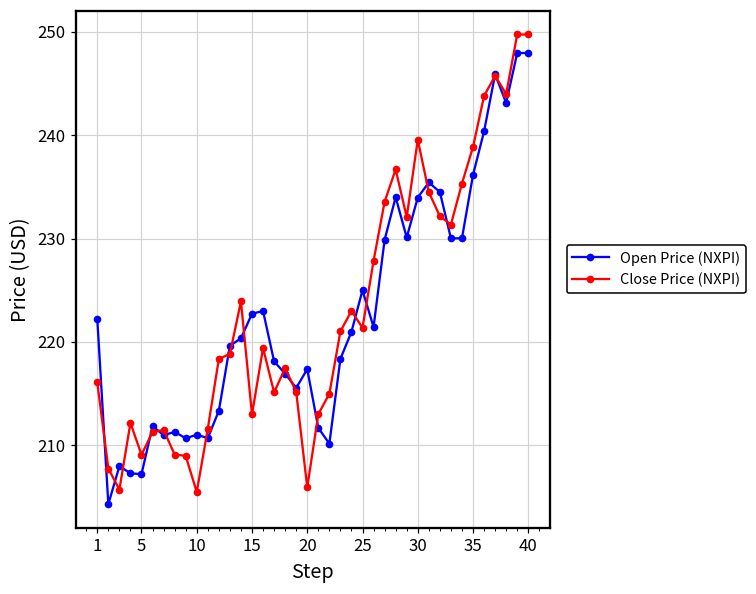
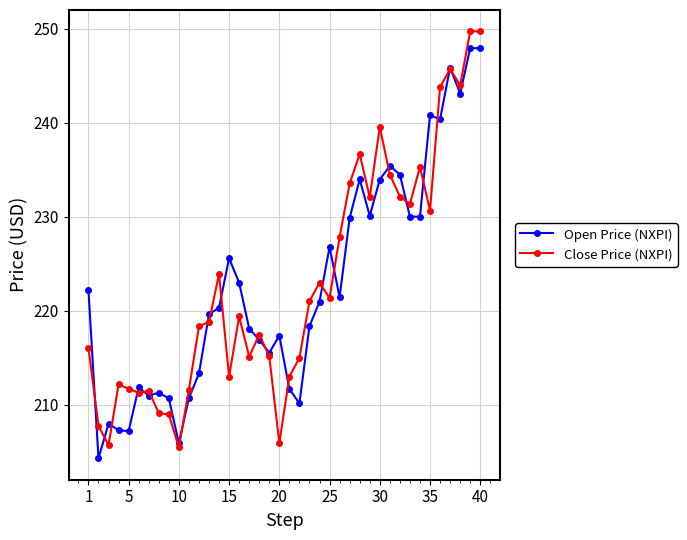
  {
    "Open Price (NXPI)": {
      "1": 222,
      "5": 207,
-     "10": 211,
-     "15": 223,
+     "10": 206,
+     "15": 226,
      "20": 217,
-     "25": 225,
+     "25": 227,
      "30": 234,
-     "35": 236,
+     "35": 241,
      "40": 248
    },
    "Close Price (NXPI)": {
      "1": 216,
-     "5": 209,
+     "5": 212,
      "10": 205,
      "15": 213,
      "20": 206,
      "25": 221,
      "30": 240,
-     "35": 239,
+     "35": 231,
      "40": 250
    }
  }
